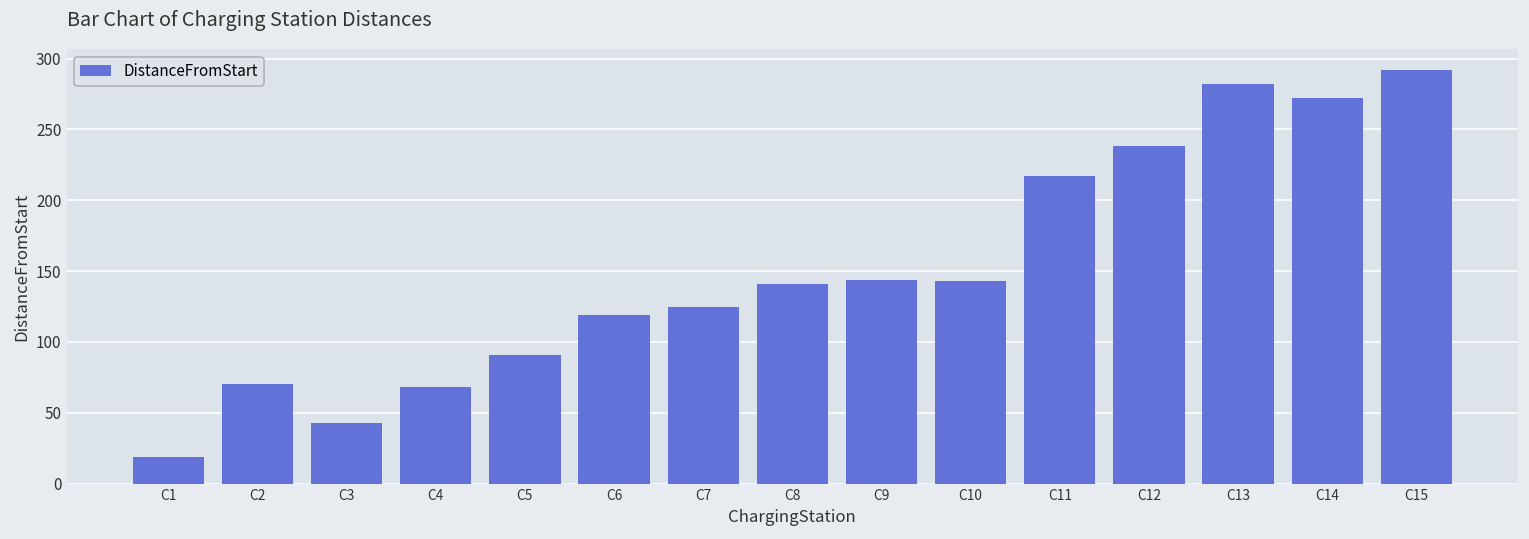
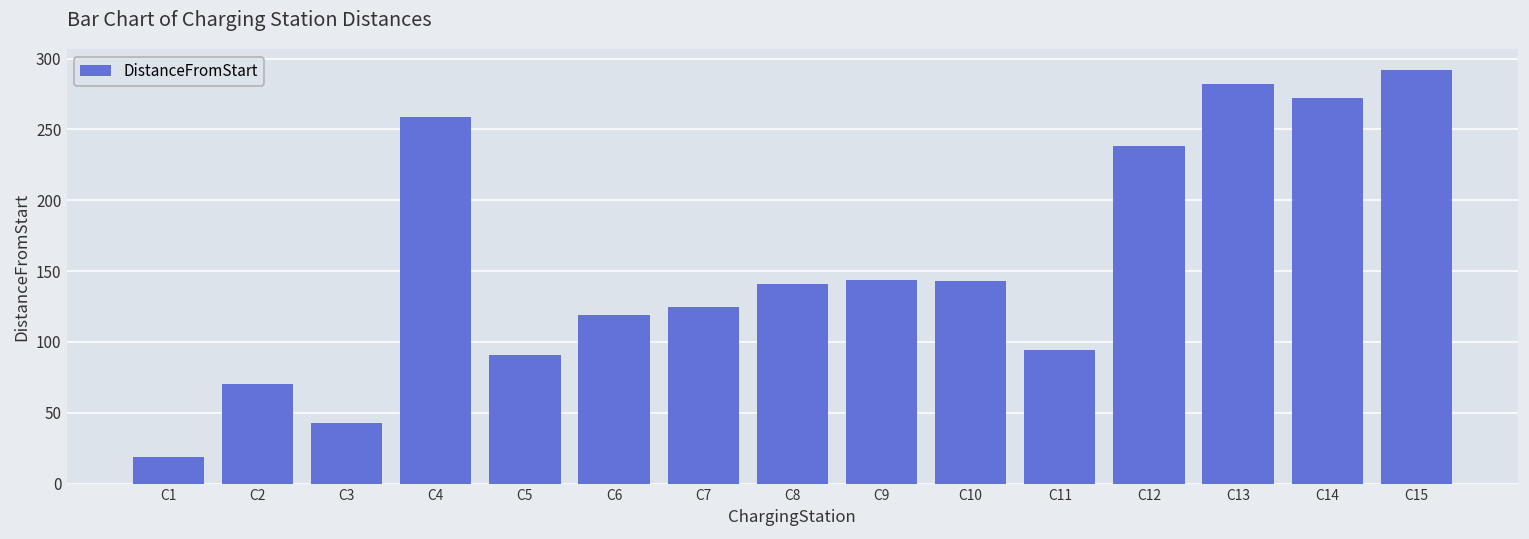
  {
    "C1": 19,
    "C2": 70,
    "C3": 43,
-   "C4": 68,
+   "C4": 259,
    "C5": 91,
    "C6": 119,
    "C7": 125,
    "C8": 141,
    "C9": 144,
    "C10": 143,
-   "C11": 217,
+   "C11": 94,
    "C12": 238,
    "C13": 282,
    "C14": 272,
    "C15": 292
  }
